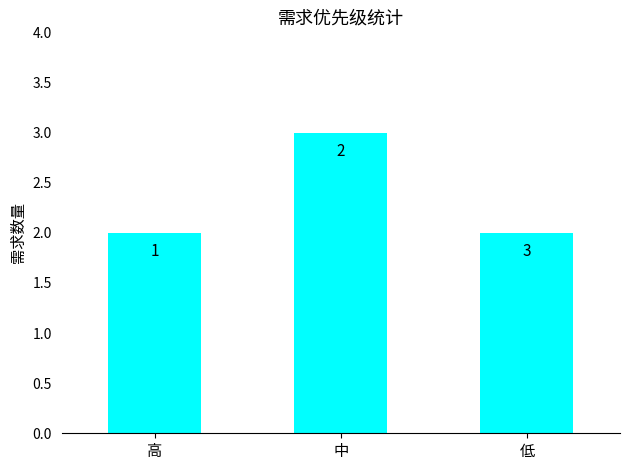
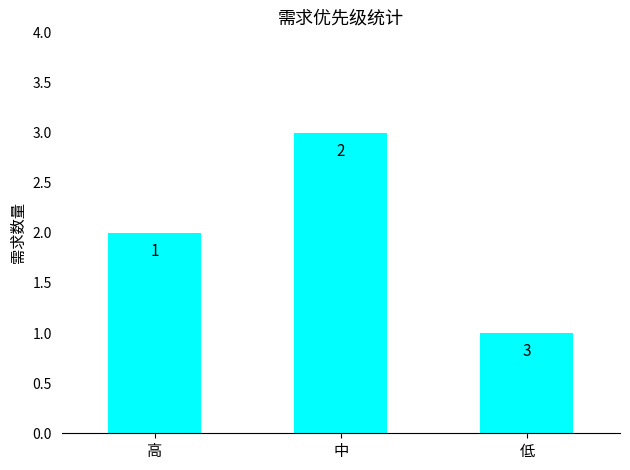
  {
-   "低": 2
+   "低": 1
  }
